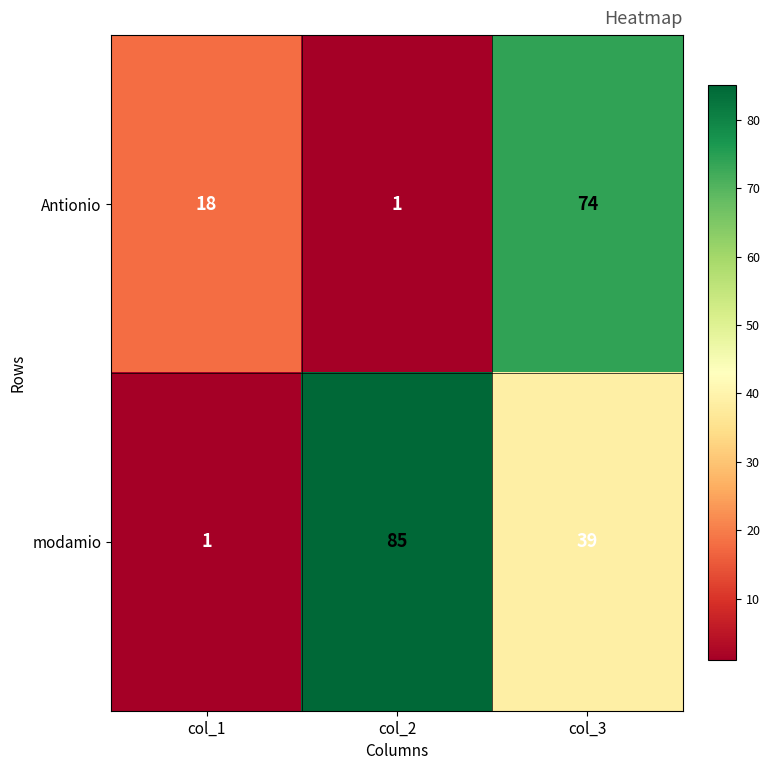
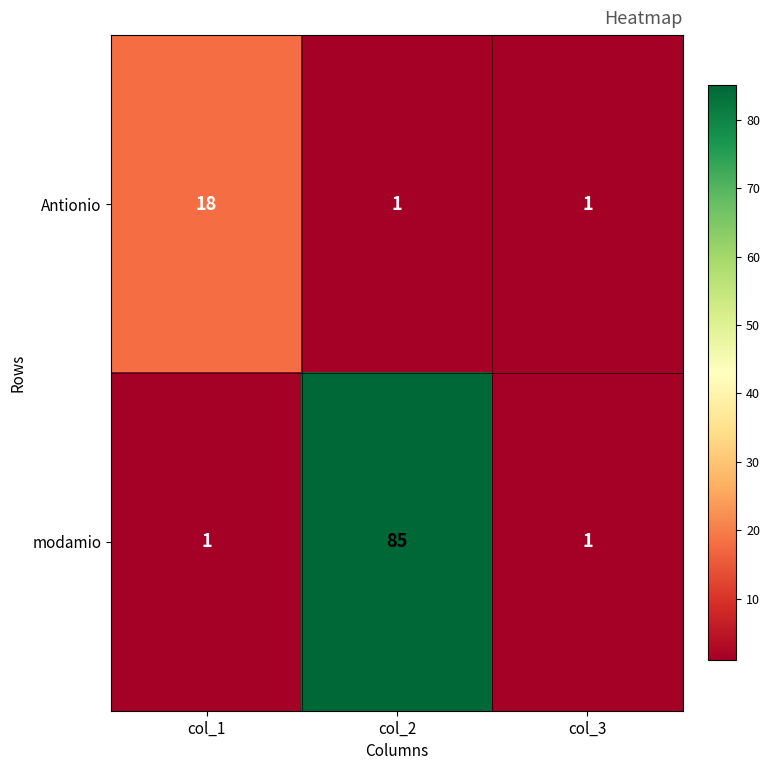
  {
    "Antionio": {
      "col_1": 18,
      "col_2": 1,
-     "col_3": 74
+     "col_3": 1
    },
    "modamio": {
      "col_1": 1,
      "col_2": 85,
-     "col_3": 39
+     "col_3": 1
    }
  }
